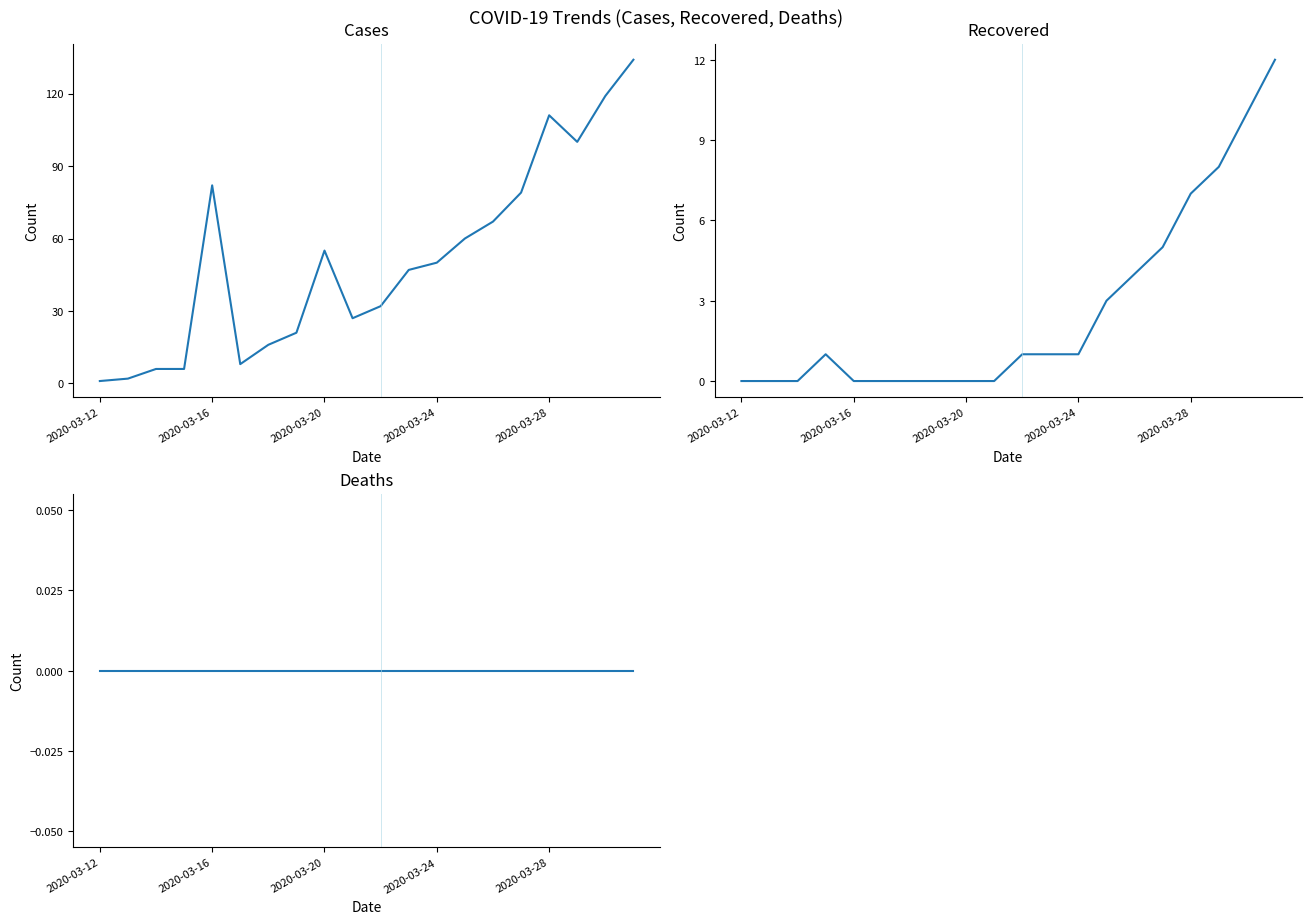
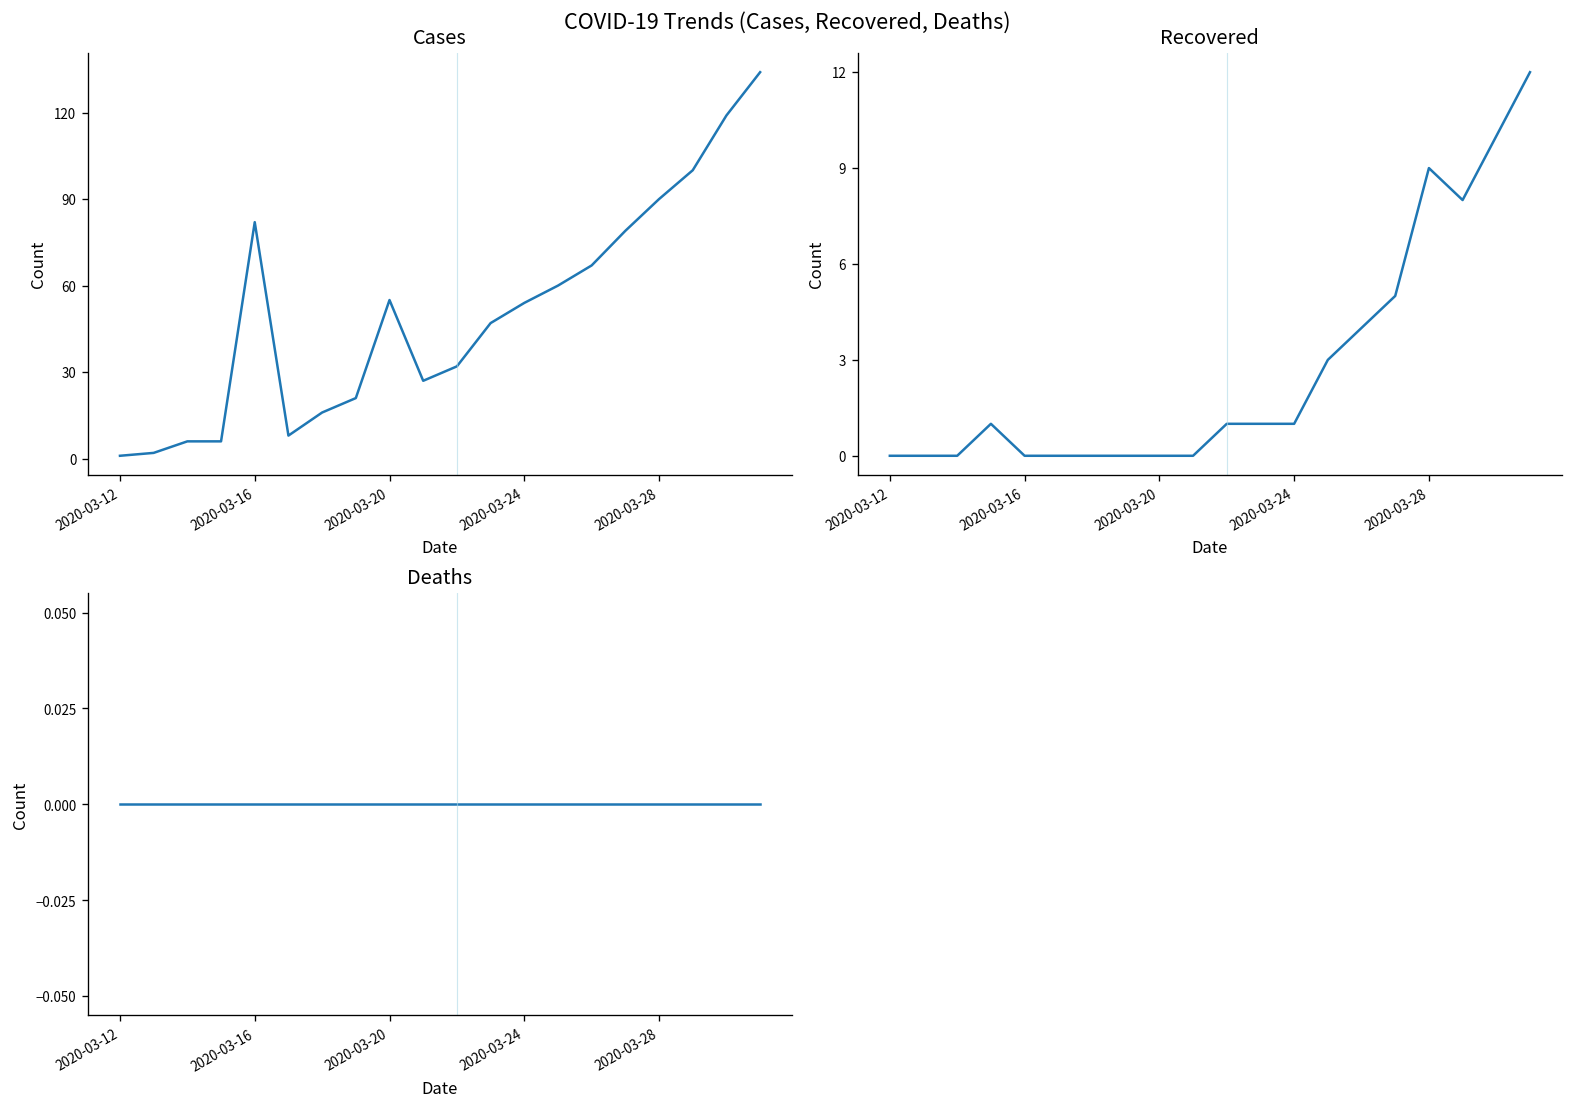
  {
    "Cases": {
      "2020-03-12": 1,
      "2020-03-16": 82,
      "2020-03-20": 55,
-     "2020-03-24": 50,
-     "2020-03-28": 111
+     "2020-03-24": 54,
+     "2020-03-28": 90
    },
    "Recovered": {
      "2020-03-12": 0,
      "2020-03-16": 0,
      "2020-03-20": 0,
      "2020-03-24": 1,
-     "2020-03-28": 7
+     "2020-03-28": 9
    },
    "Deaths": {
      "2020-03-12": 0.000,
      "2020-03-16": 0.000,
      "2020-03-20": 0.000,
      "2020-03-24": 0.000,
      "2020-03-28": 0.000
    }
  }
